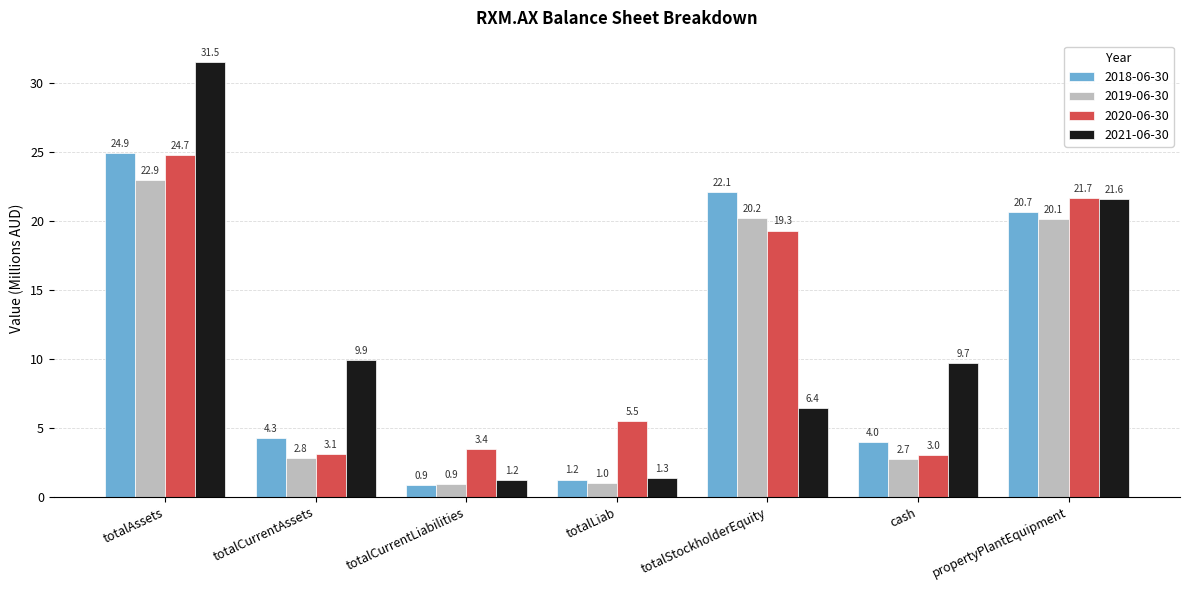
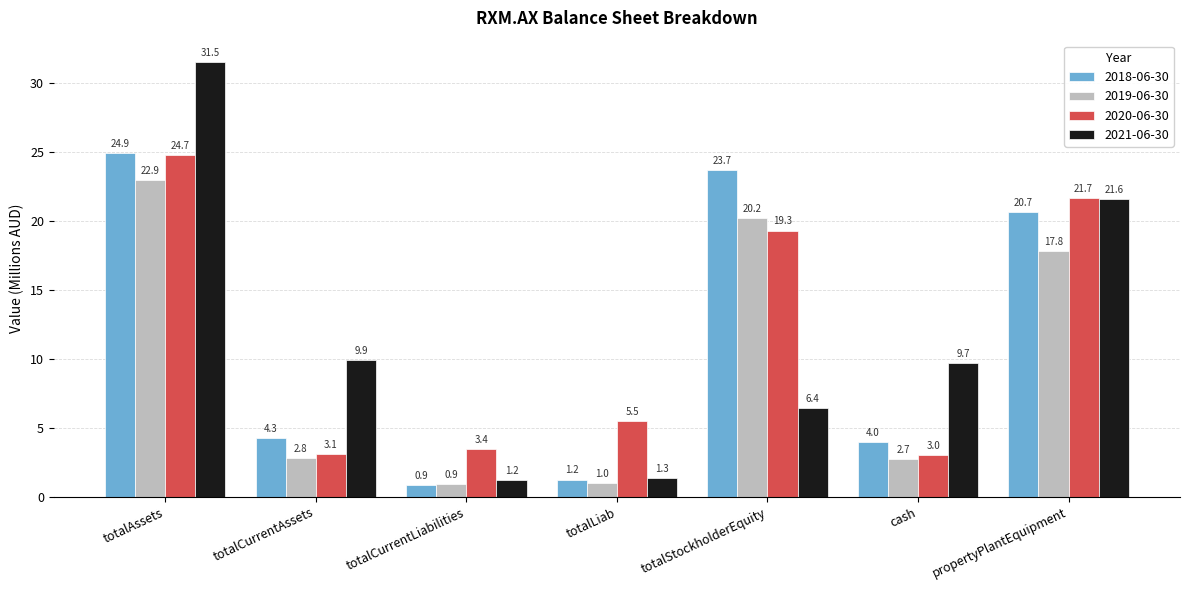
  {
    "2018-06-30": {
      "totalAssets": 24.9,
      "totalCurrentAssets": 4.3,
      "totalCurrentLiabilities": 0.9,
      "totalLiab": 1.2,
-     "totalStockholderEquity": 22.1,
+     "totalStockholderEquity": 23.7,
      "cash": 4.0,
      "propertyPlantEquipment": 20.7
    },
    "2019-06-30": {
      "totalAssets": 22.9,
      "totalCurrentAssets": 2.8,
      "totalCurrentLiabilities": 0.9,
      "totalLiab": 1.0,
      "totalStockholderEquity": 20.2,
      "cash": 2.7,
-     "propertyPlantEquipment": 20.1
+     "propertyPlantEquipment": 17.8
    },
    "2020-06-30": {
      "totalAssets": 24.7,
      "totalCurrentAssets": 3.1,
      "totalCurrentLiabilities": 3.4,
      "totalLiab": 5.5,
      "totalStockholderEquity": 19.3,
      "cash": 3.0,
      "propertyPlantEquipment": 21.7
    },
    "2021-06-30": {
      "totalAssets": 31.5,
      "totalCurrentAssets": 9.9,
      "totalCurrentLiabilities": 1.2,
      "totalLiab": 1.3,
      "totalStockholderEquity": 6.4,
      "cash": 9.7,
      "propertyPlantEquipment": 21.6
    }
  }
